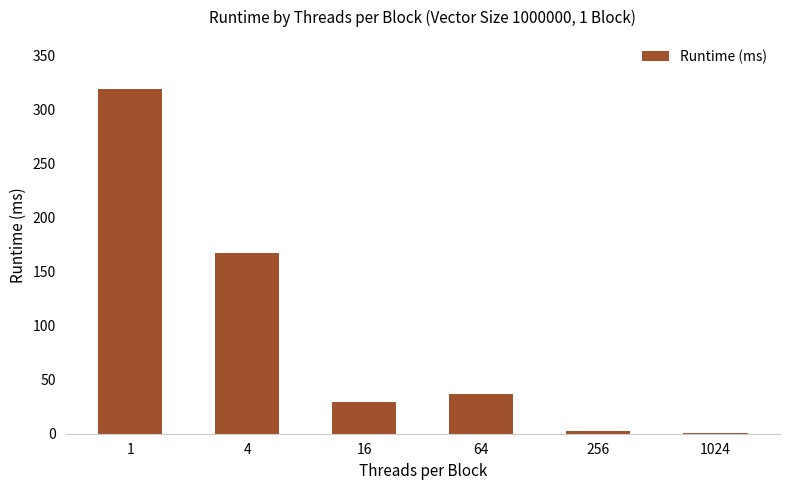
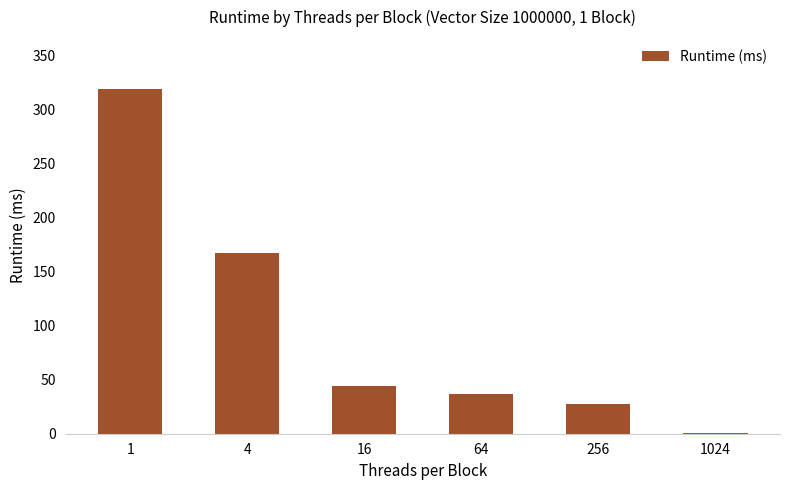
  {
    "1": 319,
    "4": 167,
-   "16": 29,
+   "16": 44,
    "64": 36,
-   "256": 3
+   "256": 27
  }
